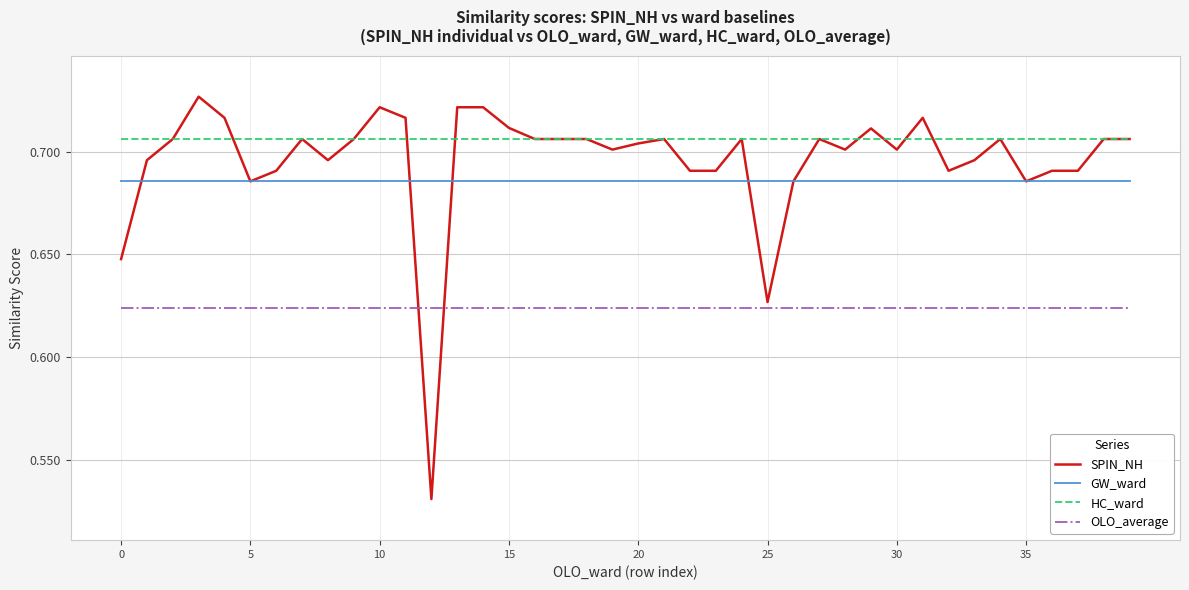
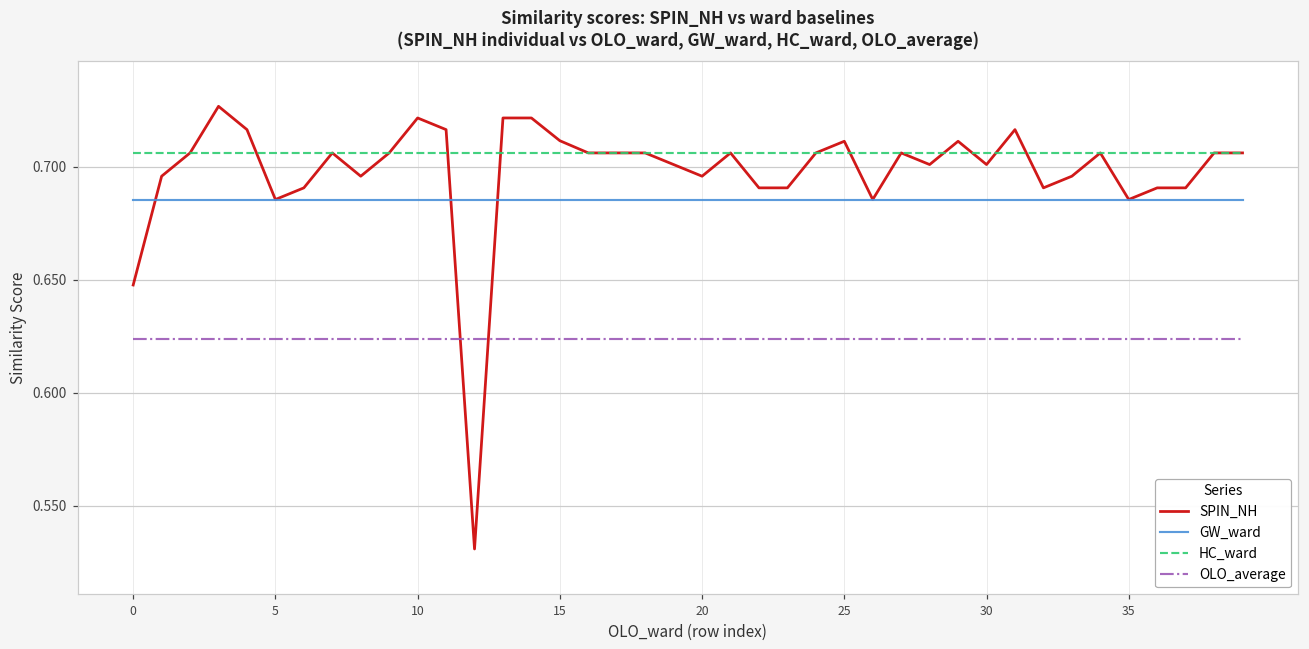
  {
    "SPIN_NH": {
      "0": 0.648,
      "10": 0.722,
      "15": 0.712,
-     "20": 0.704,
-     "25": 0.627,
+     "20": 0.696,
+     "25": 0.711,
      "30": 0.701
    },
    "GW_ward": {
      "0": 0.686,
      "10": 0.686,
      "15": 0.686,
      "20": 0.686,
      "25": 0.686,
      "30": 0.686
    },
    "HC_ward": {
      "0": 0.706,
      "5": 0.706,
      "10": 0.706,
      "15": 0.706,
      "20": 0.706,
      "25": 0.706,
      "30": 0.706,
      "35": 0.706
    },
    "OLO_average": {
      "0": 0.624,
      "5": 0.624,
      "10": 0.624,
      "15": 0.624,
      "20": 0.624,
      "25": 0.624,
      "30": 0.624,
      "35": 0.624
    }
  }
